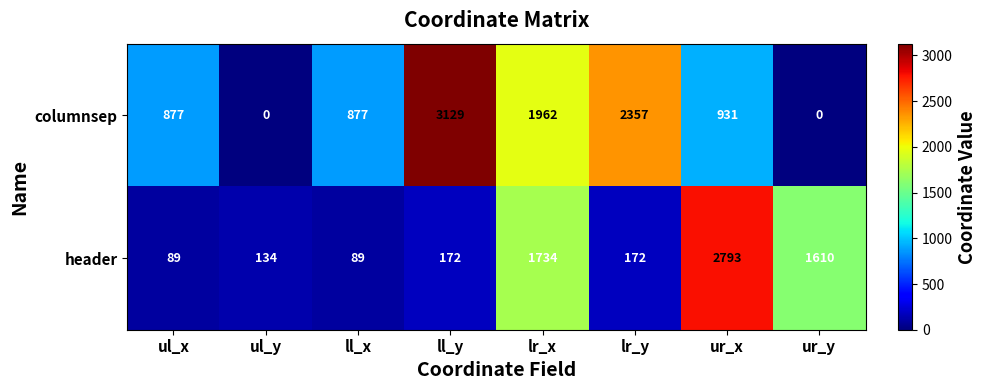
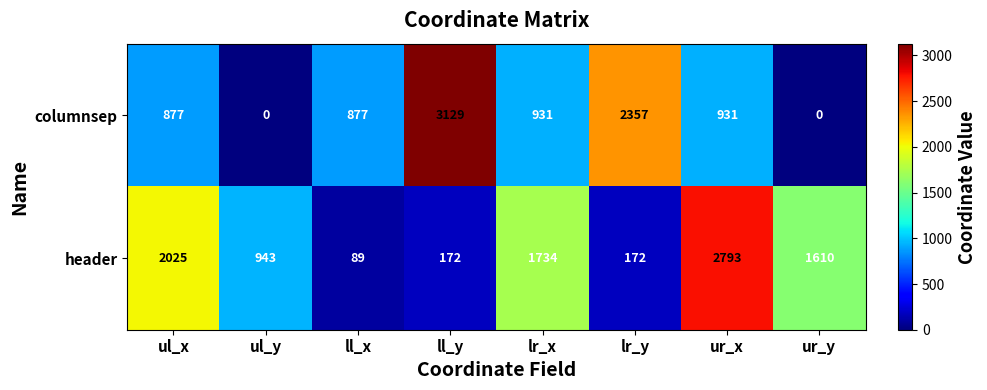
  {
    "columnsep": {
      "ul_x": 877,
      "ul_y": 0,
      "ll_x": 877,
      "ll_y": 3129,
-     "lr_x": 1962,
+     "lr_x": 931,
      "lr_y": 2357,
      "ur_x": 931,
      "ur_y": 0
    },
    "header": {
-     "ul_x": 89,
-     "ul_y": 134,
+     "ul_x": 2025,
+     "ul_y": 943,
      "ll_x": 89,
      "ll_y": 172,
      "lr_x": 1734,
      "lr_y": 172,
      "ur_x": 2793,
      "ur_y": 1610
    }
  }
